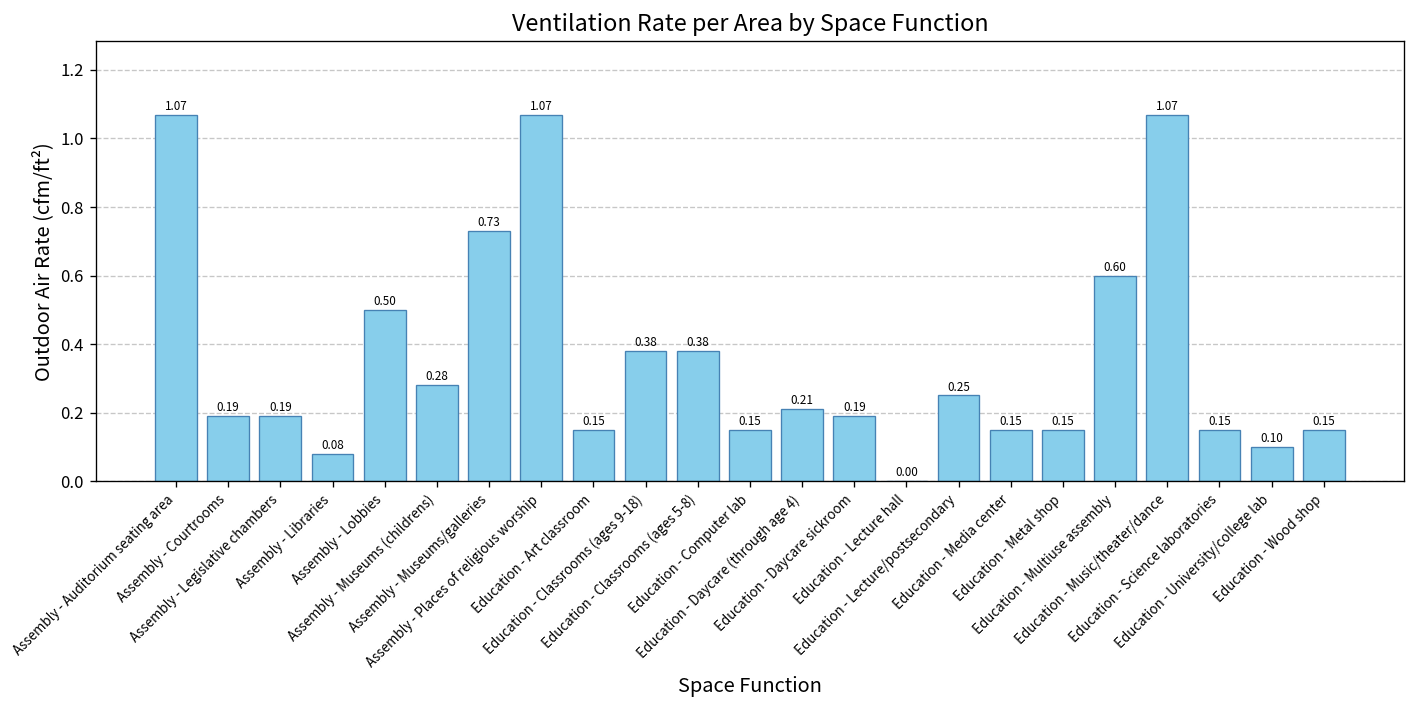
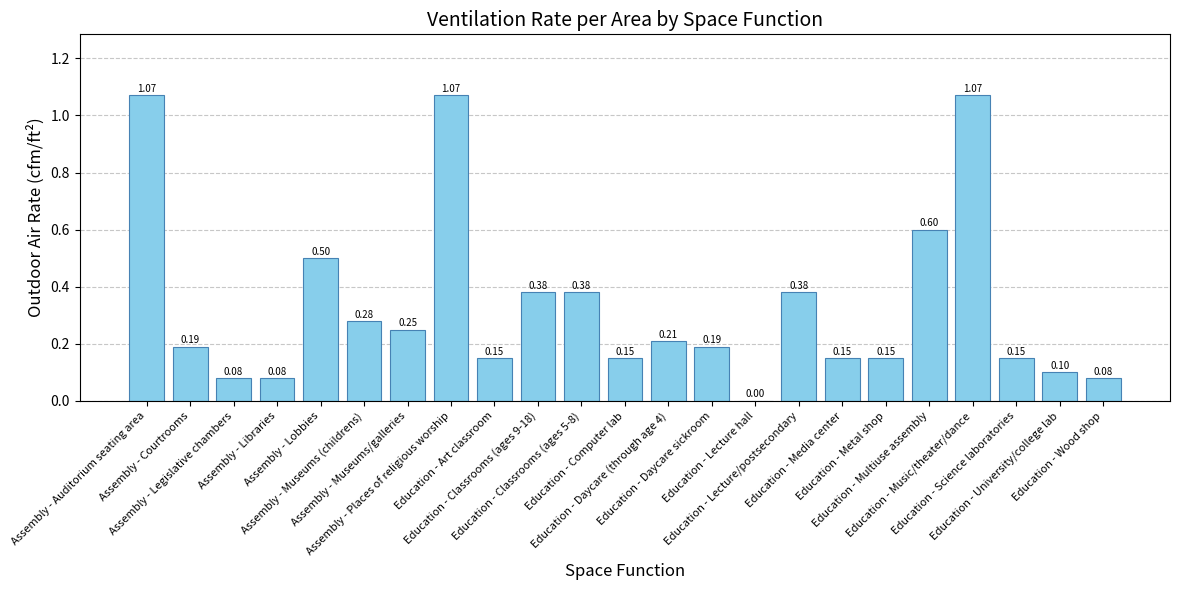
  {
    "Assembly - Auditorium seating area": 1.07,
    "Assembly - Courtrooms": 0.19,
-   "Assembly - Legislative chambers": 0.19,
+   "Assembly - Legislative chambers": 0.08,
    "Assembly - Libraries": 0.08,
    "Assembly - Lobbies": 0.50,
    "Assembly - Museums (childrens)": 0.28,
-   "Assembly - Museums/galleries": 0.73,
+   "Assembly - Museums/galleries": 0.25,
    "Assembly - Places of religious worship": 1.07,
    "Education - Art classroom": 0.15,
    "Education - Classrooms (ages 9-18)": 0.38,
    "Education - Classrooms (ages 5-8)": 0.38,
    "Education - Computer lab": 0.15,
    "Education - Daycare (through age 4)": 0.21,
    "Education - Daycare sickroom": 0.19,
    "Education - Lecture hall": 0.00,
-   "Education - Lecture/postsecondary": 0.25,
+   "Education - Lecture/postsecondary": 0.38,
    "Education - Media center": 0.15,
    "Education - Metal shop": 0.15,
    "Education - Multiuse assembly": 0.60,
    "Education - Music/theater/dance": 1.07,
    "Education - Science laboratories": 0.15,
    "Education - University/college lab": 0.10,
-   "Education - Wood shop": 0.15
+   "Education - Wood shop": 0.08
  }
